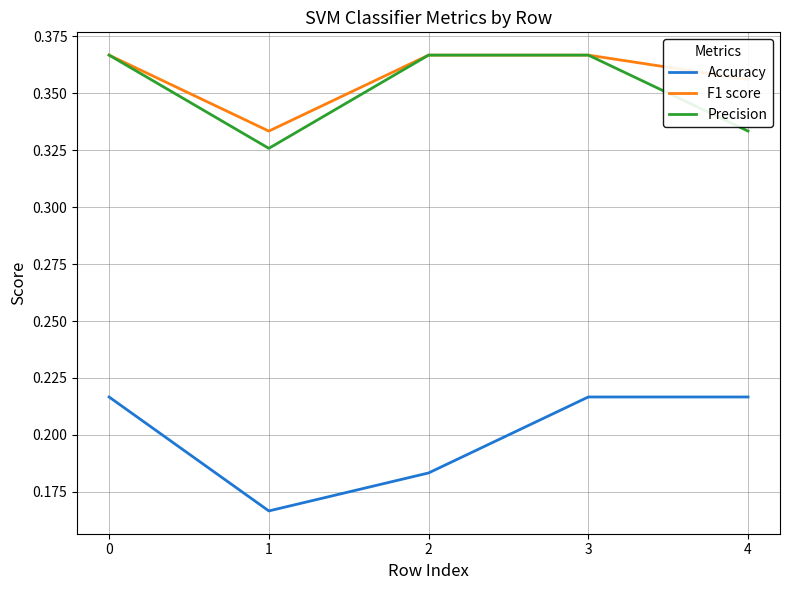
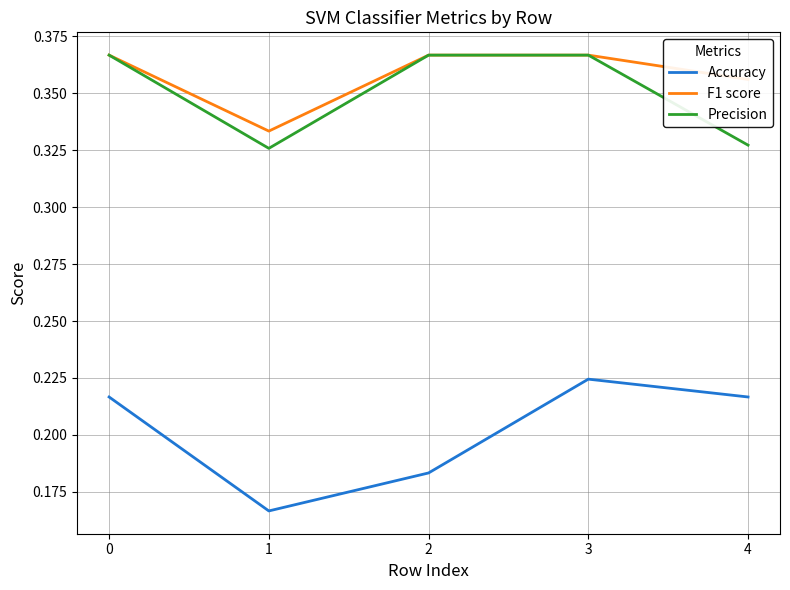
  {
    "Accuracy": {
      "0": 0.217,
      "1": 0.167,
      "2": 0.183,
-     "3": 0.217,
+     "3": 0.224,
      "4": 0.217
    },
    "F1 score": {
      "1": 0.333
    },
    "Precision": {
      "1": 0.326,
-     "4": 0.333
+     "4": 0.327
    }
  }
